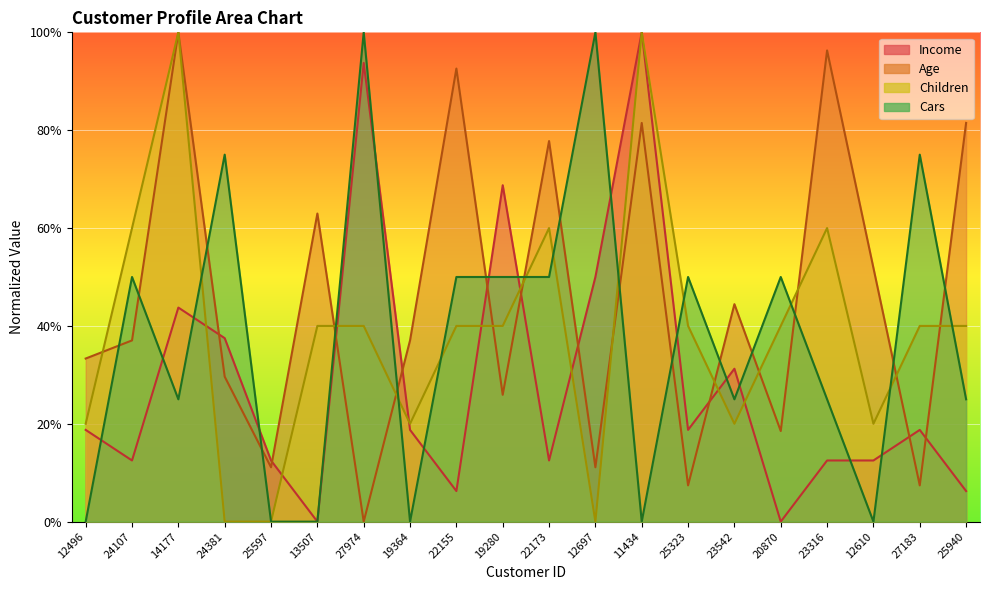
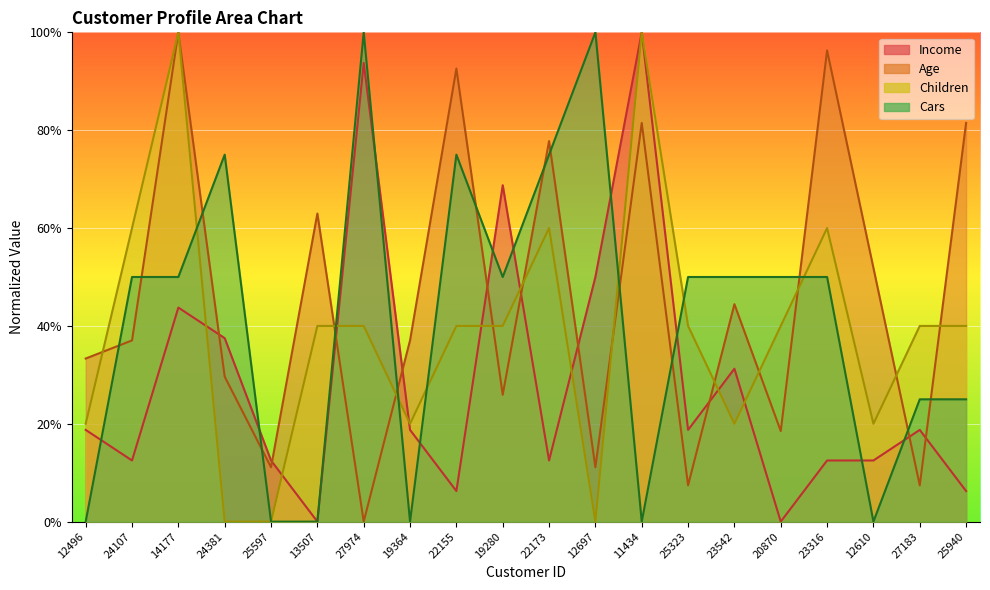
  {
    "Cars": {
      "12496": "0%",
      "24107": "50%",
-     "14177": "25%",
+     "14177": "50%",
      "24381": "75%",
      "27974": "100%",
      "19364": "0%",
-     "22155": "50%",
+     "22155": "75%",
      "19280": "50%",
-     "22173": "50%",
+     "22173": "75%",
      "12697": "100%",
      "11434": "0%",
      "25323": "50%",
-     "23542": "25%",
+     "23542": "50%",
      "20870": "50%",
-     "23316": "25%",
+     "23316": "50%",
      "12610": "0%",
-     "27183": "75%",
+     "27183": "25%",
      "25940": "25%"
    }
  }
